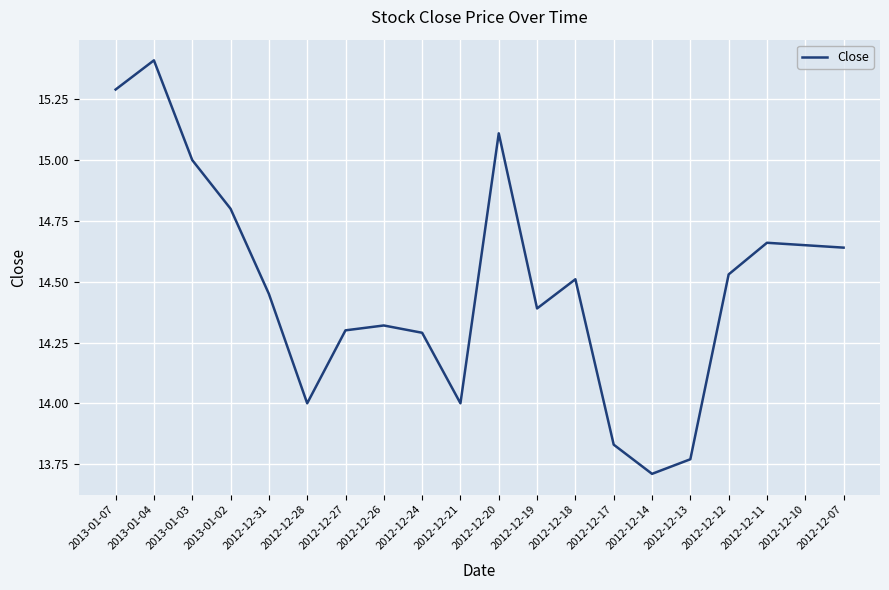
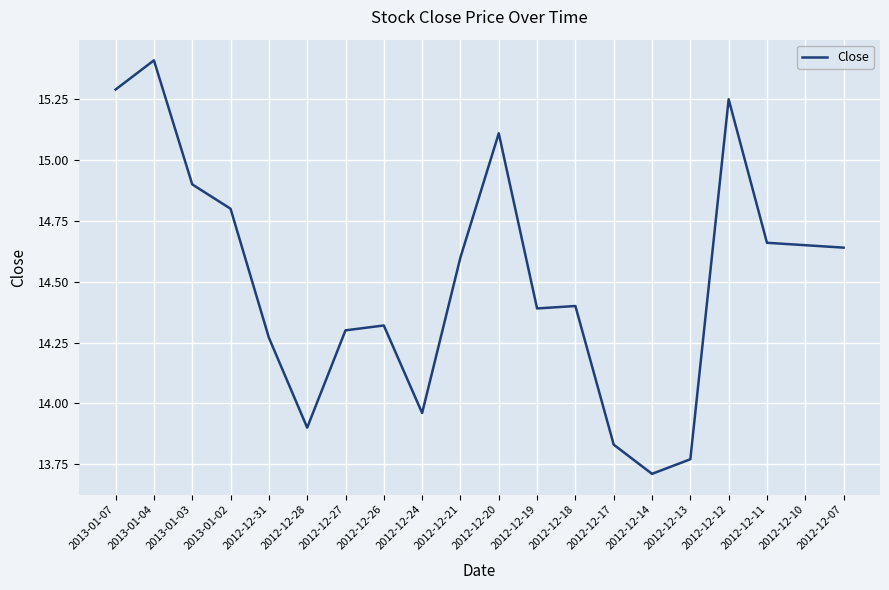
  {
    "2013-01-07": 15.29,
    "2013-01-04": 15.41,
-   "2013-01-03": 15.0,
+   "2013-01-03": 14.9,
    "2013-01-02": 14.80,
-   "2012-12-31": 14.45,
-   "2012-12-28": 14.0,
+   "2012-12-31": 14.27,
+   "2012-12-28": 13.9,
    "2012-12-27": 14.30,
    "2012-12-26": 14.32,
-   "2012-12-24": 14.29,
-   "2012-12-21": 14.0,
+   "2012-12-24": 13.96,
+   "2012-12-21": 14.6,
    "2012-12-20": 15.11,
    "2012-12-19": 14.39,
-   "2012-12-18": 14.51,
+   "2012-12-18": 14.40,
    "2012-12-17": 13.83,
    "2012-12-14": 13.71,
    "2012-12-13": 13.77,
-   "2012-12-12": 14.53,
+   "2012-12-12": 15.25,
    "2012-12-11": 14.66,
    "2012-12-10": 14.65,
    "2012-12-07": 14.64
  }
